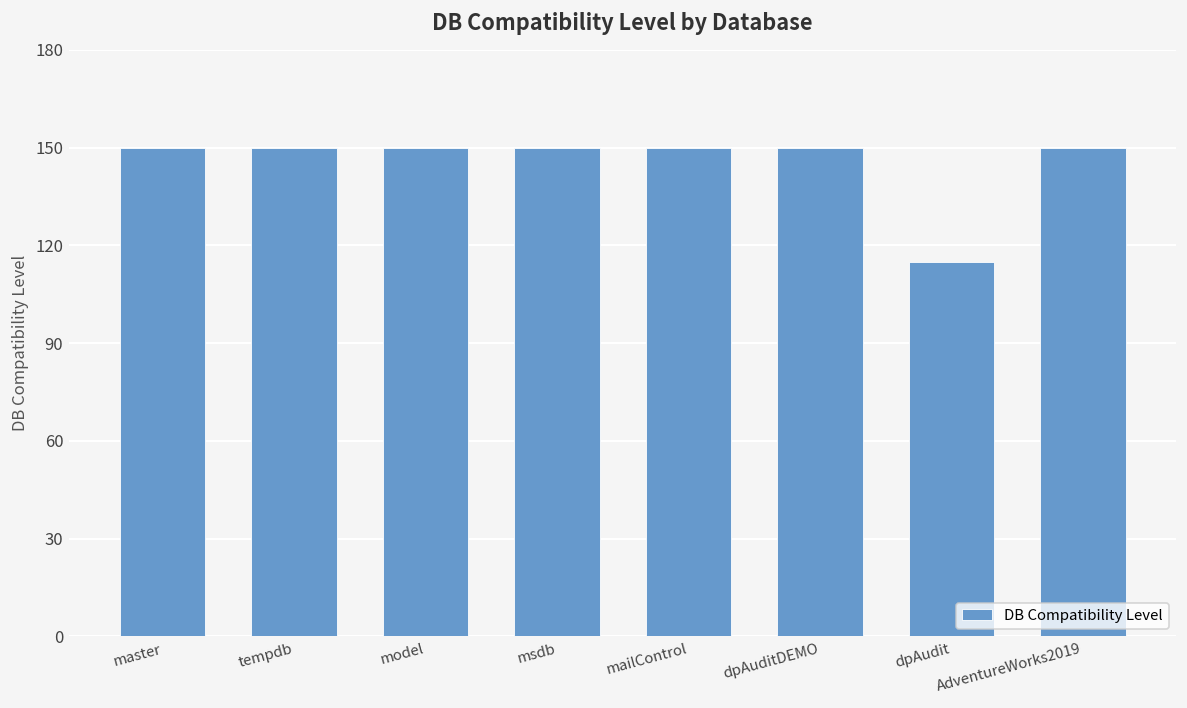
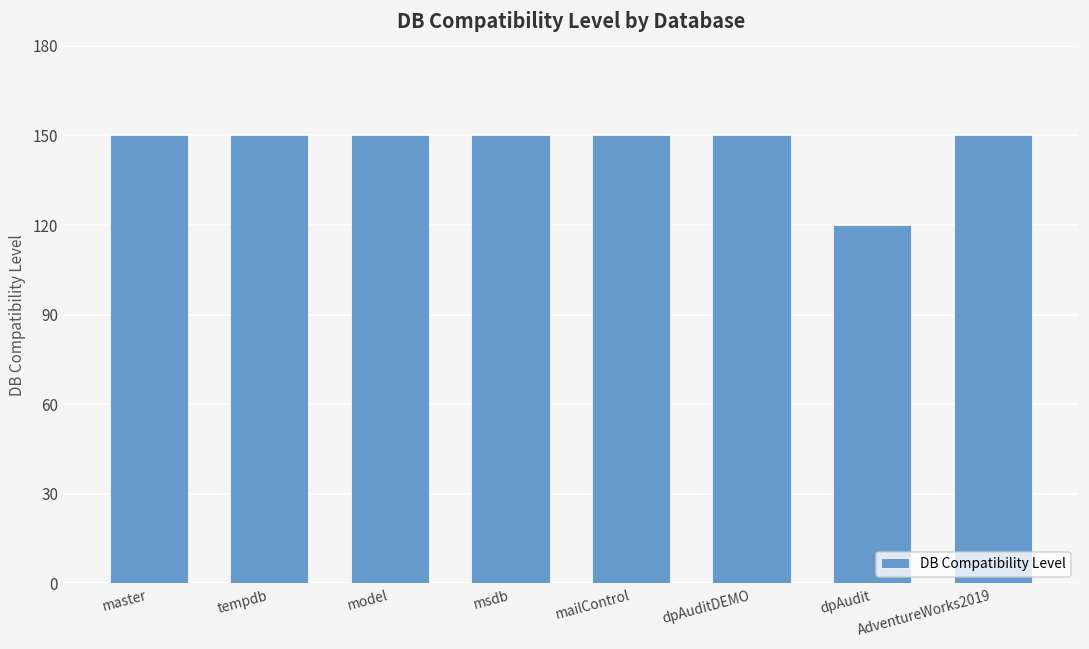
  {
    "master": 150,
    "tempdb": 150,
    "model": 150,
    "msdb": 150,
    "mailControl": 150,
    "dpAuditDEMO": 150,
-   "dpAudit": 115,
+   "dpAudit": 120,
    "AdventureWorks2019": 150
  }
